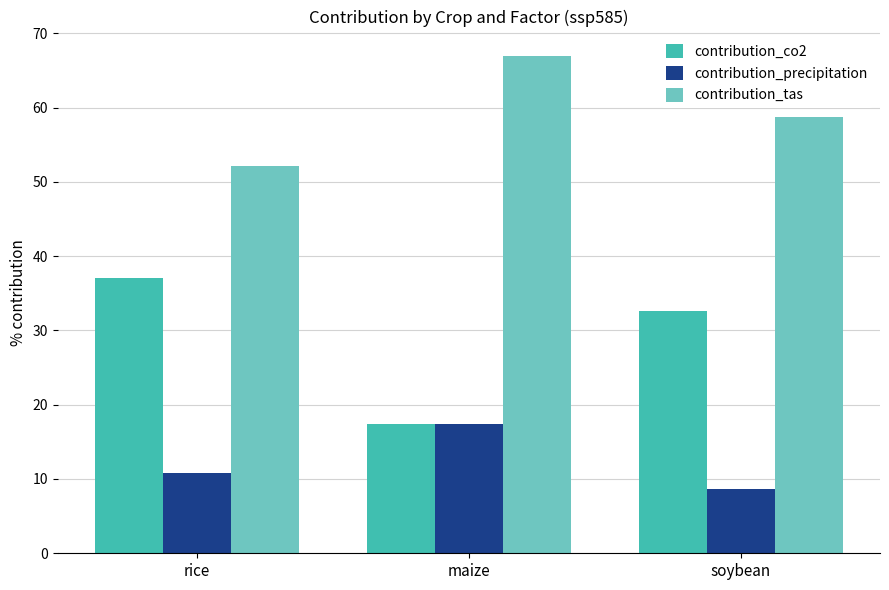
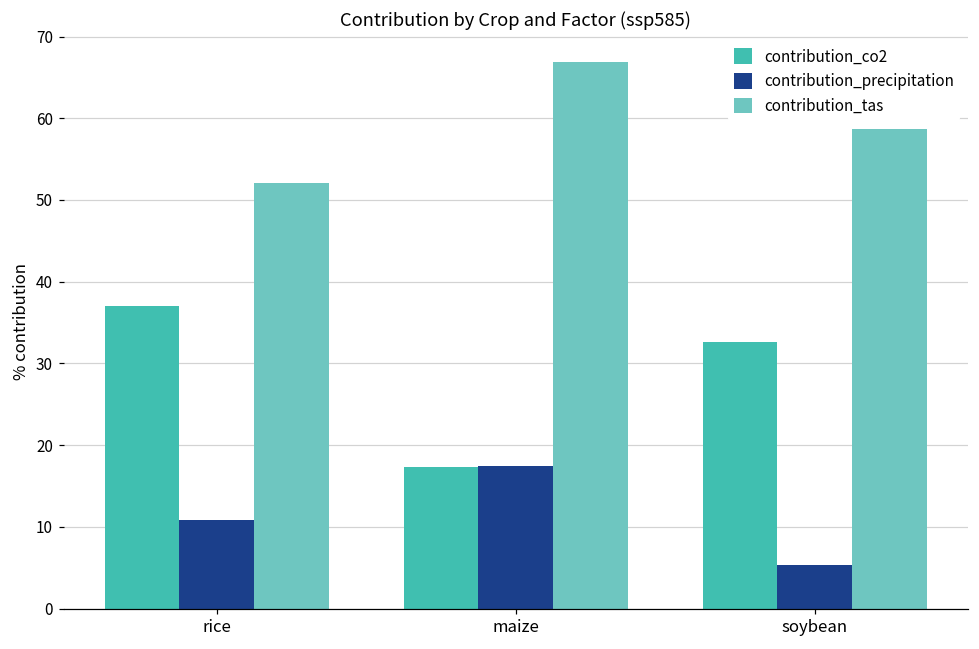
  {
    "contribution_precipitation": {
      "rice": 11,
      "maize": 17,
-     "soybean": 9
+     "soybean": 5
    }
  }
